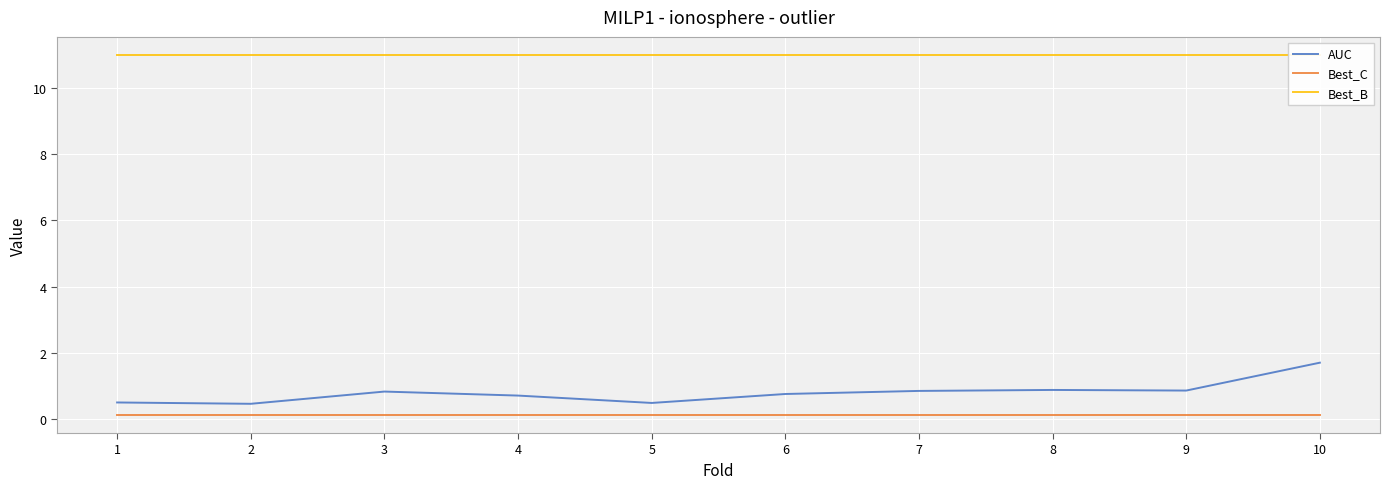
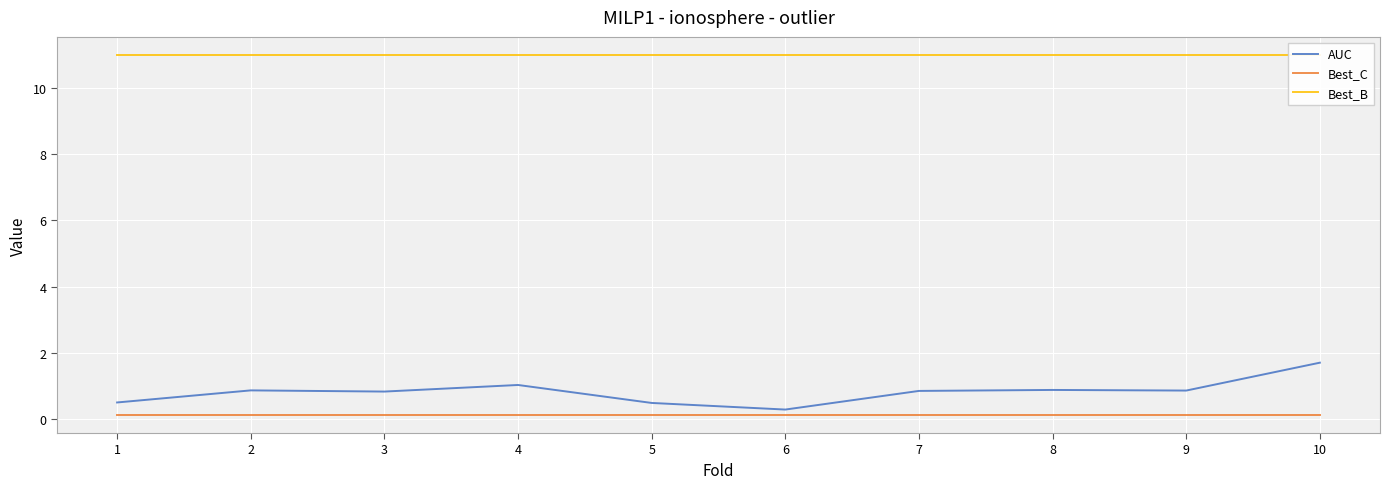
  {
    "AUC": {
      "1": 0.5,
-     "2": 0.5,
+     "2": 0.9,
      "3": 0.8,
-     "4": 0.7,
+     "4": 1.0,
      "5": 0.5,
-     "6": 0.8,
+     "6": 0.3,
      "7": 0.9,
      "8": 0.9,
      "9": 0.9,
      "10": 1.7
    },
    "Best_C": {
      "1": 0.1,
      "2": 0.1,
      "3": 0.1,
      "4": 0.1,
      "5": 0.1,
      "6": 0.1,
      "7": 0.1,
      "8": 0.1,
      "9": 0.1,
      "10": 0.1
    },
    "Best_B": {
      "1": 11.0,
      "2": 11.0,
      "3": 11.0,
      "4": 11.0,
      "5": 11.0,
      "6": 11.0,
      "7": 11.0,
      "8": 11.0,
      "9": 11.0
    }
  }
